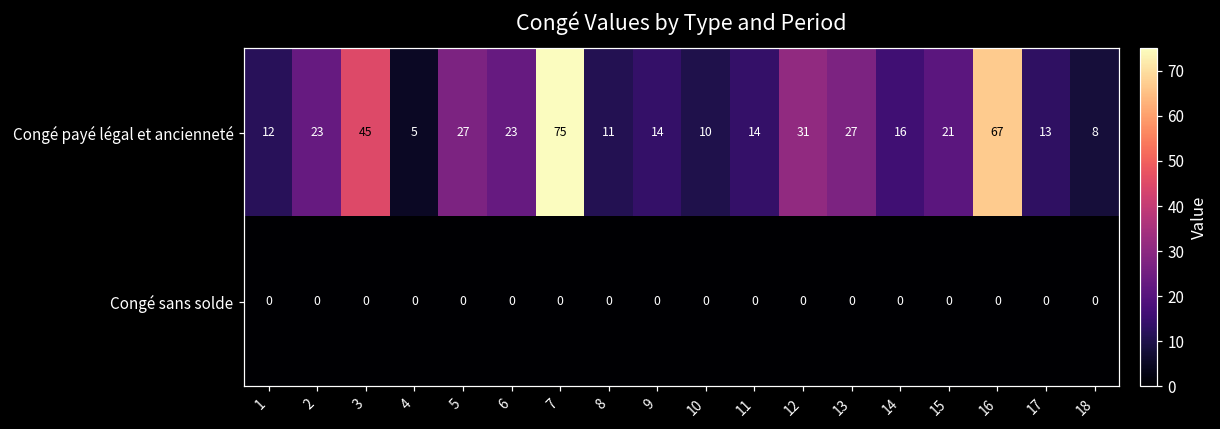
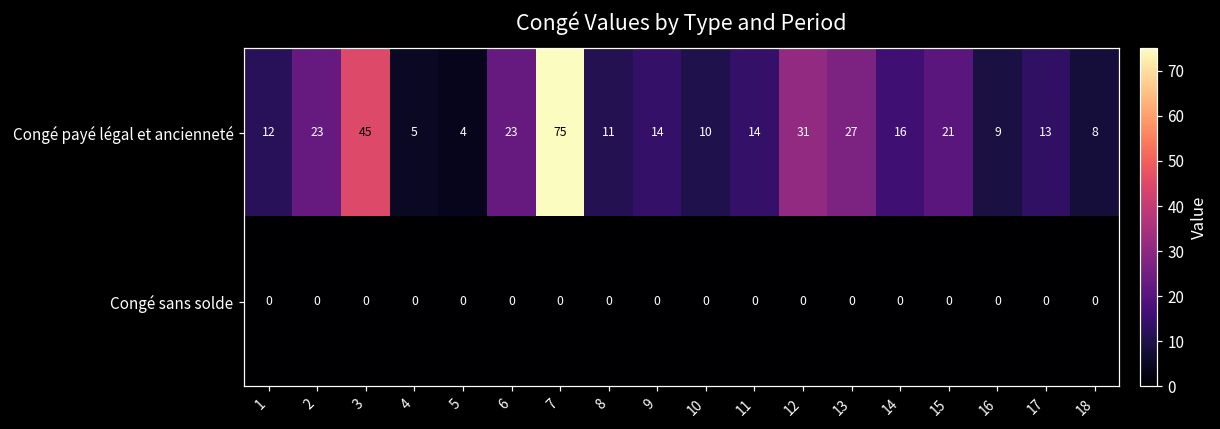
  {
    "Congé payé légal et ancienneté": {
      "1": 12,
      "2": 23,
      "3": 45,
      "4": 5,
-     "5": 27,
+     "5": 4,
      "6": 23,
      "7": 75,
      "8": 11,
      "9": 14,
      "10": 10,
      "11": 14,
      "12": 31,
      "13": 27,
      "14": 16,
      "15": 21,
-     "16": 67,
+     "16": 9,
      "17": 13,
      "18": 8
    },
    "Congé sans solde": {
      "1": 0,
      "2": 0,
      "3": 0,
      "4": 0,
      "5": 0,
      "6": 0,
      "7": 0,
      "8": 0,
      "9": 0,
      "10": 0,
      "11": 0,
      "12": 0,
      "13": 0,
      "14": 0,
      "15": 0,
      "16": 0,
      "17": 0,
      "18": 0
    }
  }
